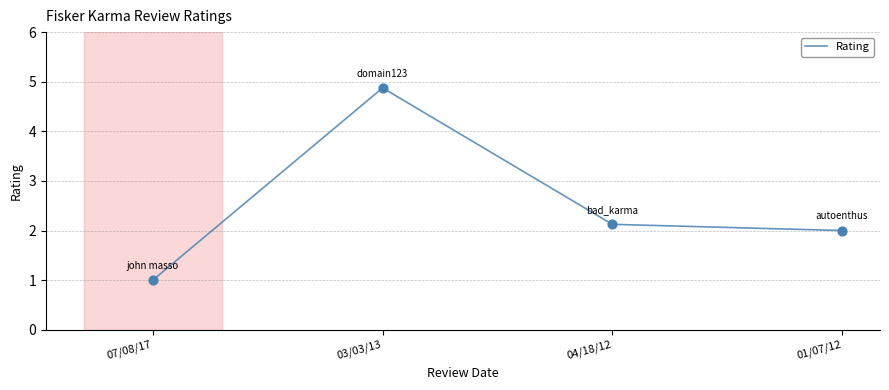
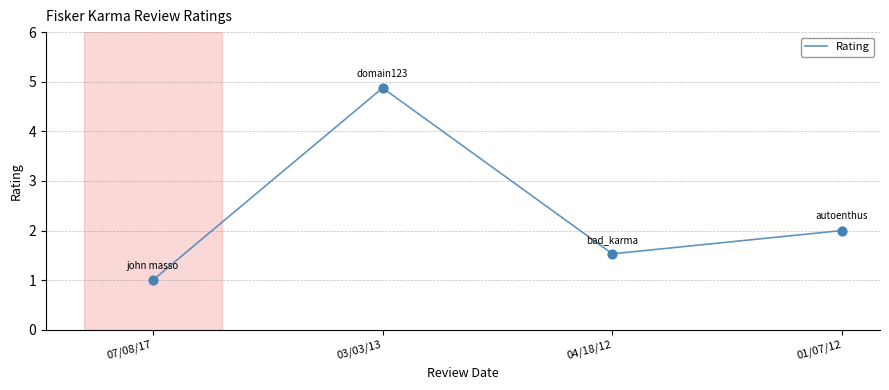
  {
    "07/08/17": 1.0,
    "03/03/13": 4.9,
-   "04/18/12": 2.1,
+   "04/18/12": 1.5,
    "01/07/12": 2.0
  }
